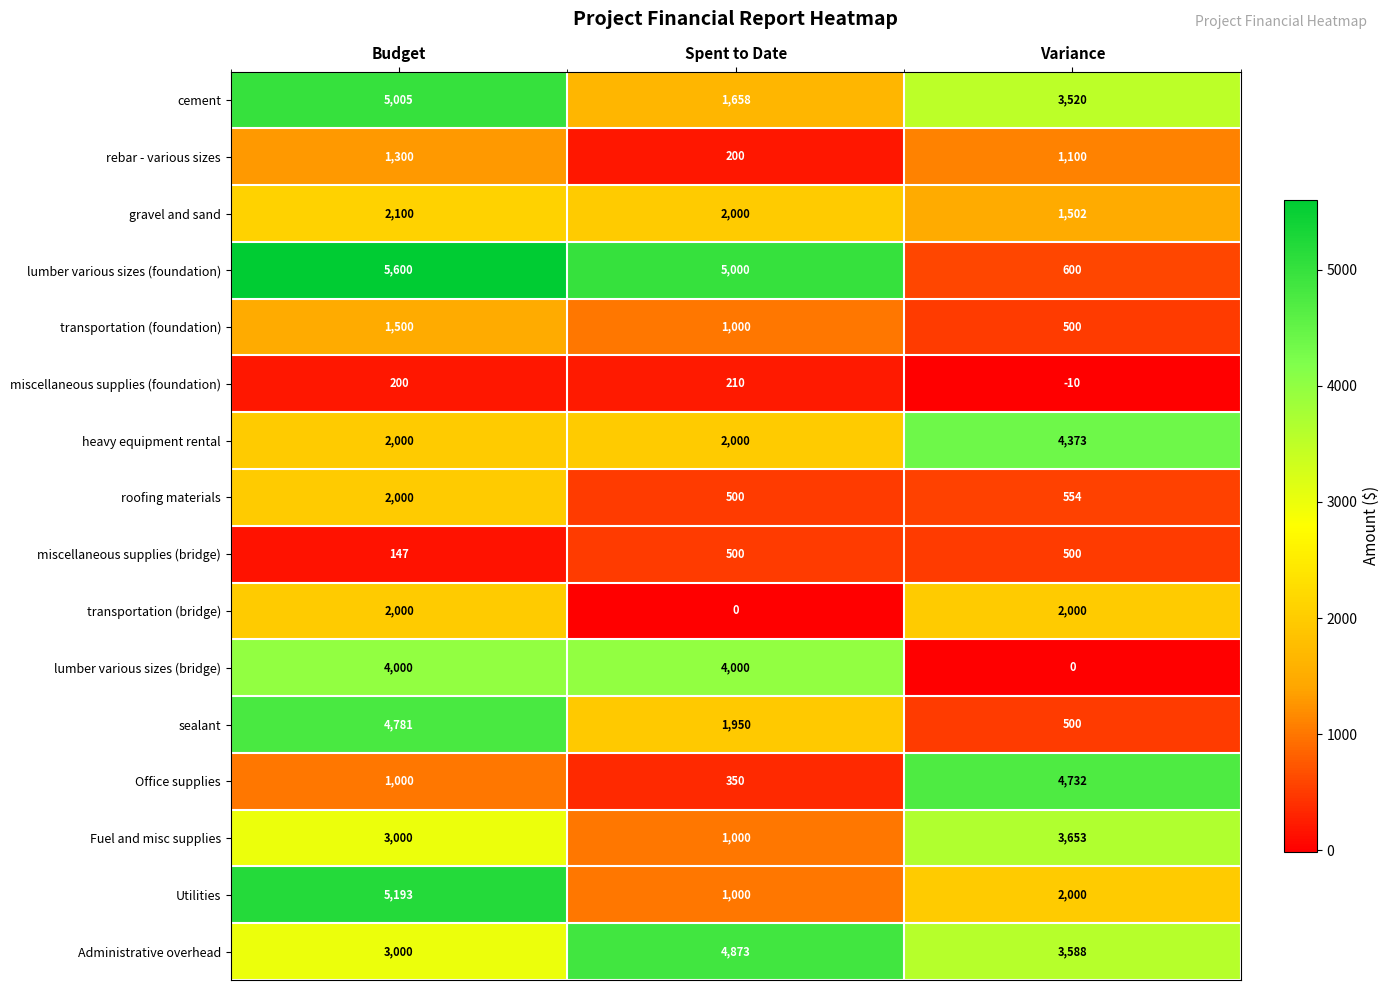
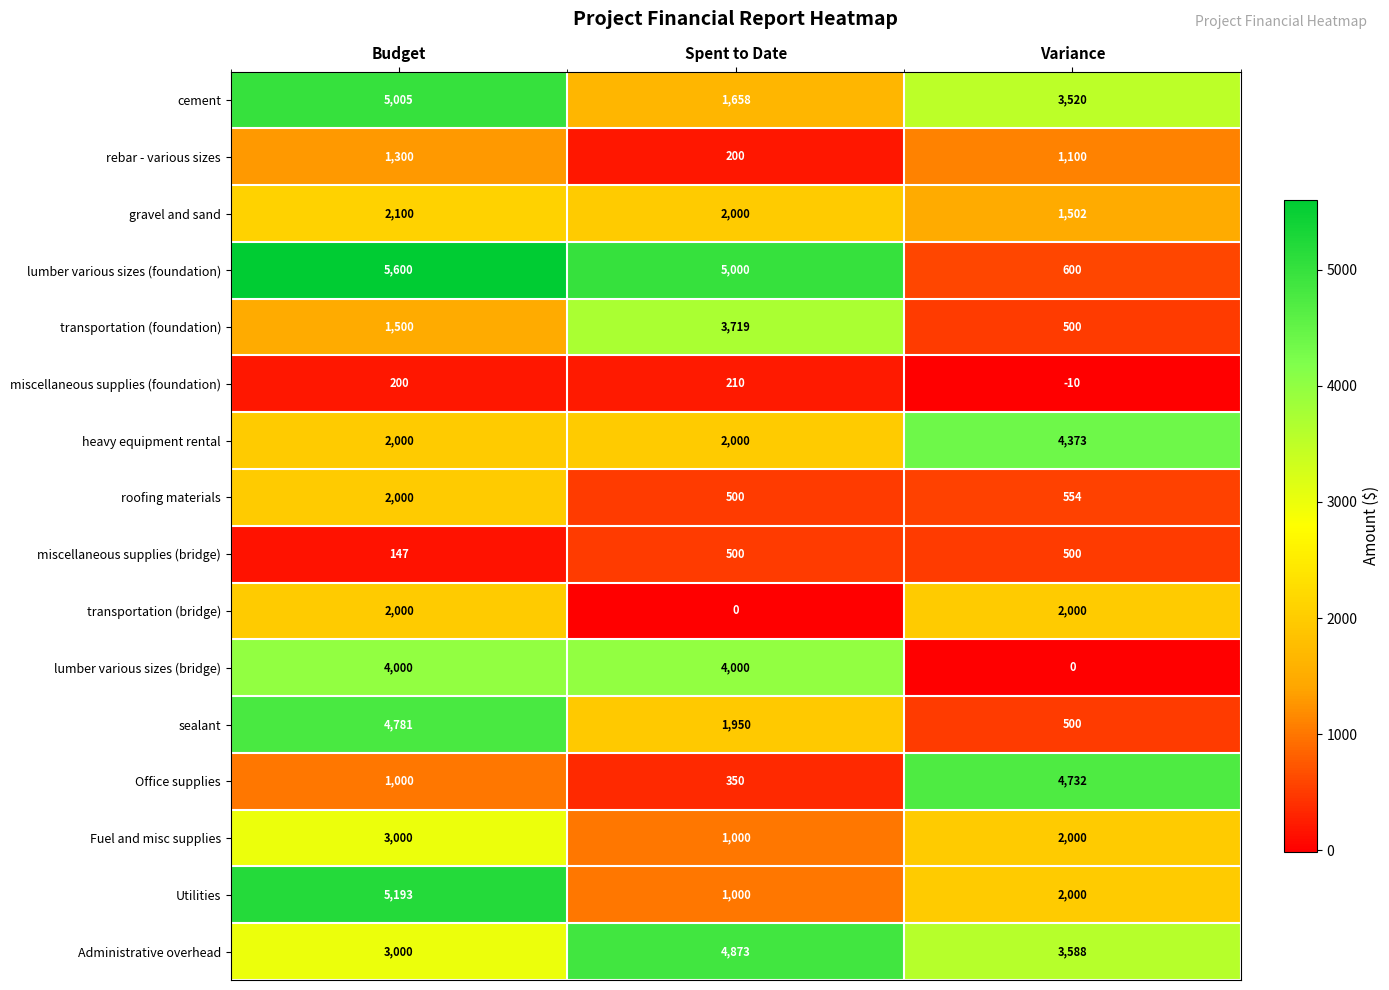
  {
    "cement": {
      "Budget": "5,005",
      "Spent to Date": "1,658",
      "Variance": "3,520"
    },
    "rebar - various sizes": {
      "Budget": "1,300",
      "Spent to Date": "200",
      "Variance": "1,100"
    },
    "gravel and sand": {
      "Budget": "2,100",
      "Spent to Date": "2,000",
      "Variance": "1,502"
    },
    "lumber various sizes (foundation)": {
      "Budget": "5,600",
      "Spent to Date": "5,000",
      "Variance": "600"
    },
    "transportation (foundation)": {
      "Budget": "1,500",
-     "Spent to Date": "1,000",
+     "Spent to Date": "3,719",
      "Variance": "500"
    },
    "miscellaneous supplies (foundation)": {
      "Budget": "200",
      "Spent to Date": "210",
      "Variance": "-10"
    },
    "heavy equipment rental": {
      "Budget": "2,000",
      "Spent to Date": "2,000",
      "Variance": "4,373"
    },
    "roofing materials": {
      "Budget": "2,000",
      "Spent to Date": "500",
      "Variance": "554"
    },
    "miscellaneous supplies (bridge)": {
      "Budget": "147",
      "Spent to Date": "500",
      "Variance": "500"
    },
    "transportation (bridge)": {
      "Budget": "2,000",
      "Spent to Date": "0",
      "Variance": "2,000"
    },
    "lumber various sizes (bridge)": {
      "Budget": "4,000",
      "Spent to Date": "4,000",
      "Variance": "0"
    },
    "sealant": {
      "Budget": "4,781",
      "Spent to Date": "1,950",
      "Variance": "500"
    },
    "Office supplies": {
      "Budget": "1,000",
      "Spent to Date": "350",
      "Variance": "4,732"
    },
    "Fuel and misc supplies": {
      "Budget": "3,000",
      "Spent to Date": "1,000",
-     "Variance": "3,653"
+     "Variance": "2,000"
    },
    "Utilities": {
      "Budget": "5,193",
      "Spent to Date": "1,000",
      "Variance": "2,000"
    },
    "Administrative overhead": {
      "Budget": "3,000",
      "Spent to Date": "4,873",
      "Variance": "3,588"
    }
  }
